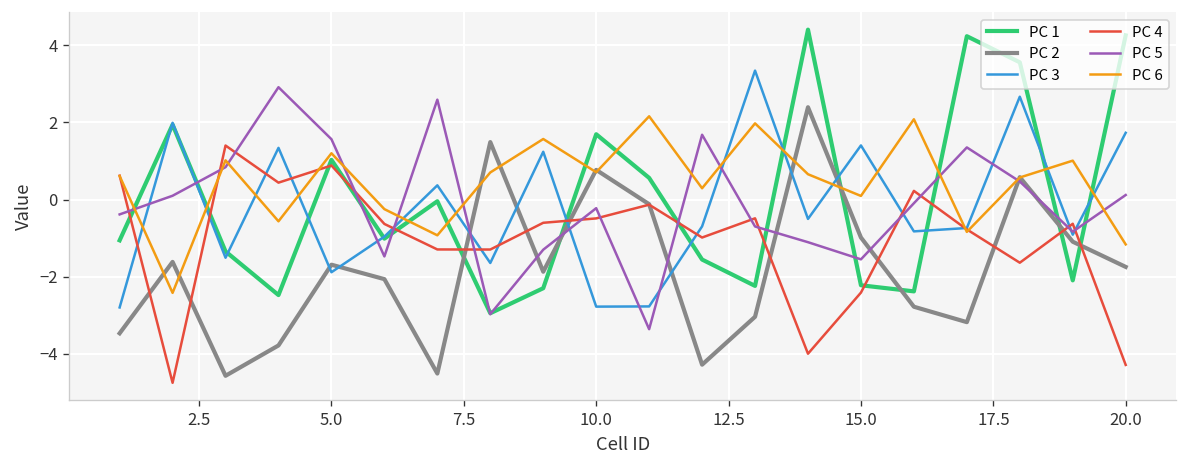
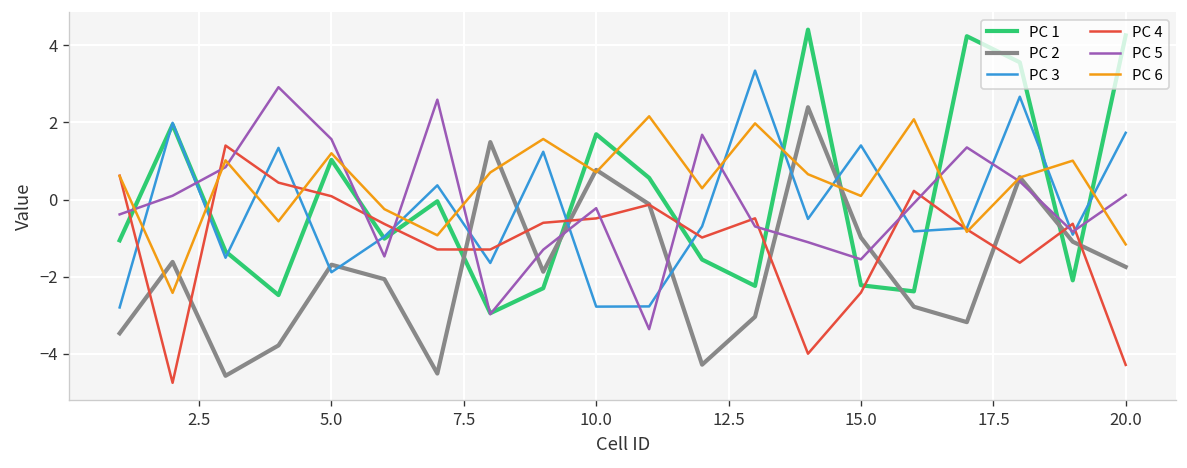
  {
    "PC 1": {
      "5.0": 1.0,
      "10.0": 1.7,
      "15.0": -2.2
    },
    "PC 2": {
      "5.0": -1.7,
      "15.0": -1.0,
      "20.0": -1.7
    },
    "PC 3": {
      "5.0": -1.9,
      "10.0": -2.8,
      "15.0": 1.4,
      "20.0": 1.7
    },
    "PC 4": {
-     "5.0": 0.9,
+     "5.0": 0.1,
      "10.0": -0.5,
      "15.0": -2.4,
      "20.0": -4.3
    },
    "PC 5": {
      "5.0": 1.6,
      "10.0": -0.2,
      "15.0": -1.5,
      "20.0": 0.1
    },
    "PC 6": {
      "5.0": 1.2,
      "15.0": 0.1,
      "20.0": -1.2
    }
  }
